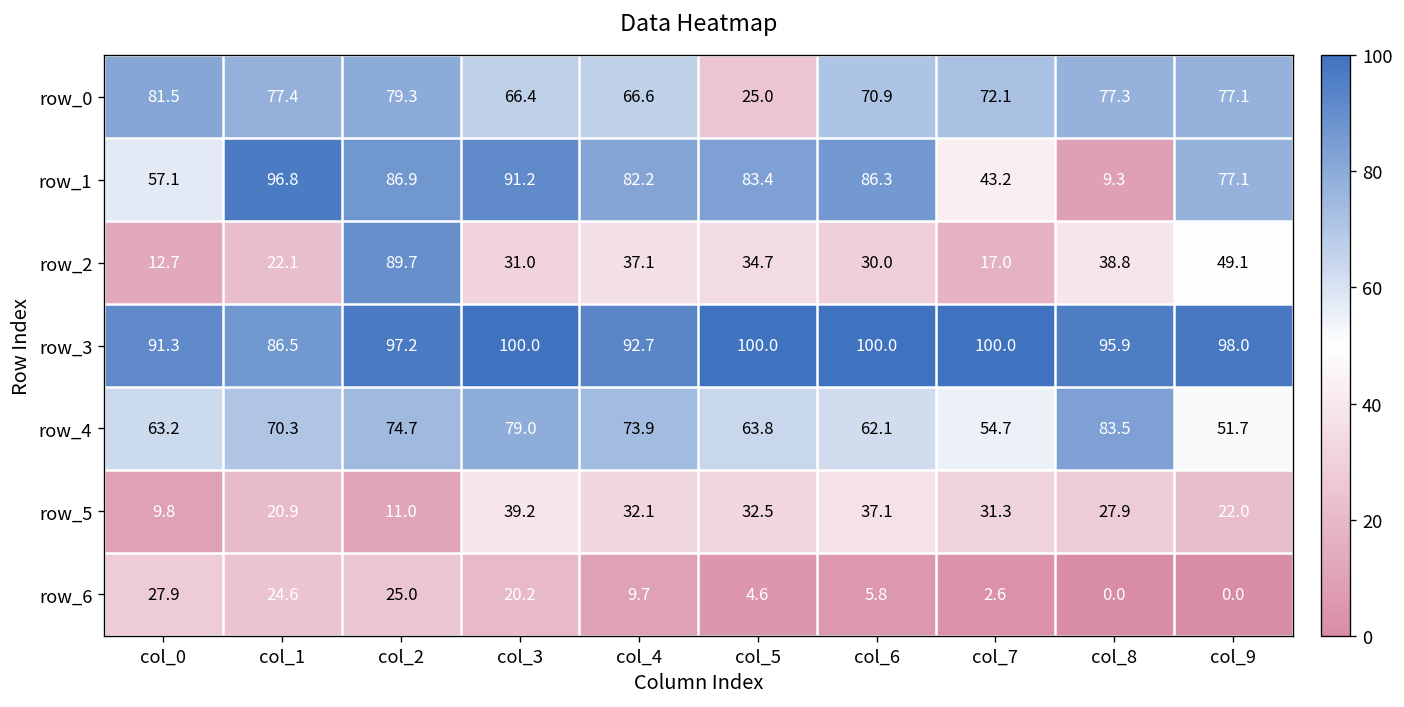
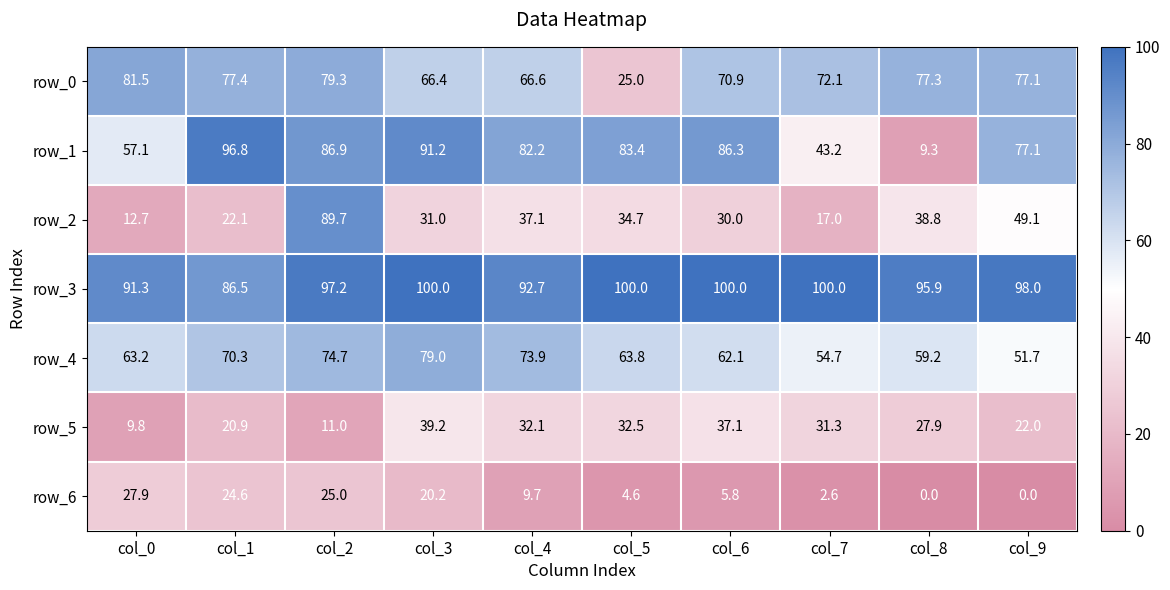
  {
    "row_0": {
      "col_0": 81.5,
      "col_1": 77.4,
      "col_2": 79.3,
      "col_3": 66.4,
      "col_4": 66.6,
      "col_5": 25.0,
      "col_6": 70.9,
      "col_7": 72.1,
      "col_8": 77.3,
      "col_9": 77.1
    },
    "row_1": {
      "col_0": 57.1,
      "col_1": 96.8,
      "col_2": 86.9,
      "col_3": 91.2,
      "col_4": 82.2,
      "col_5": 83.4,
      "col_6": 86.3,
      "col_7": 43.2,
      "col_8": 9.3,
      "col_9": 77.1
    },
    "row_2": {
      "col_0": 12.7,
      "col_1": 22.1,
      "col_2": 89.7,
      "col_3": 31.0,
      "col_4": 37.1,
      "col_5": 34.7,
      "col_6": 30.0,
      "col_7": 17.0,
      "col_8": 38.8,
      "col_9": 49.1
    },
    "row_3": {
      "col_0": 91.3,
      "col_1": 86.5,
      "col_2": 97.2,
      "col_3": 100.0,
      "col_4": 92.7,
      "col_5": 100.0,
      "col_6": 100.0,
      "col_7": 100.0,
      "col_8": 95.9,
      "col_9": 98.0
    },
    "row_4": {
      "col_0": 63.2,
      "col_1": 70.3,
      "col_2": 74.7,
      "col_3": 79.0,
      "col_4": 73.9,
      "col_5": 63.8,
      "col_6": 62.1,
      "col_7": 54.7,
-     "col_8": 83.5,
+     "col_8": 59.2,
      "col_9": 51.7
    },
    "row_5": {
      "col_0": 9.8,
      "col_1": 20.9,
      "col_2": 11.0,
      "col_3": 39.2,
      "col_4": 32.1,
      "col_5": 32.5,
      "col_6": 37.1,
      "col_7": 31.3,
      "col_8": 27.9,
      "col_9": 22.0
    },
    "row_6": {
      "col_0": 27.9,
      "col_1": 24.6,
      "col_2": 25.0,
      "col_3": 20.2,
      "col_4": 9.7,
      "col_5": 4.6,
      "col_6": 5.8,
      "col_7": 2.6,
      "col_8": 0.0,
      "col_9": 0.0
    }
  }
